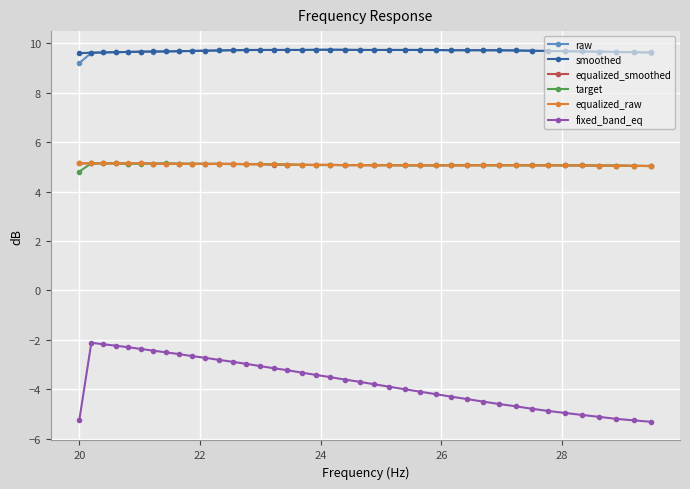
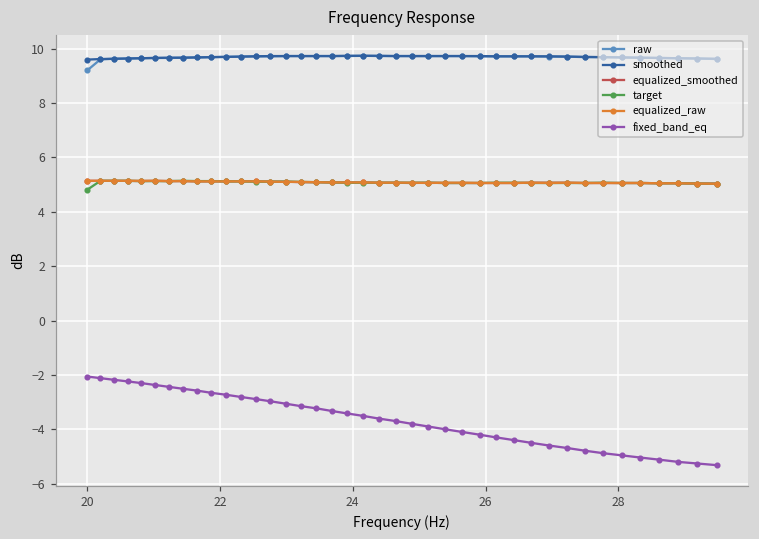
  {
    "raw": {
      "20": 9.2
    },
    "smoothed": {
      "20": 9.6
    },
    "target": {
      "20": 4.8
    },
    "fixed_band_eq": {
-     "20": -5.3
+     "20": -2.1
    }
  }
